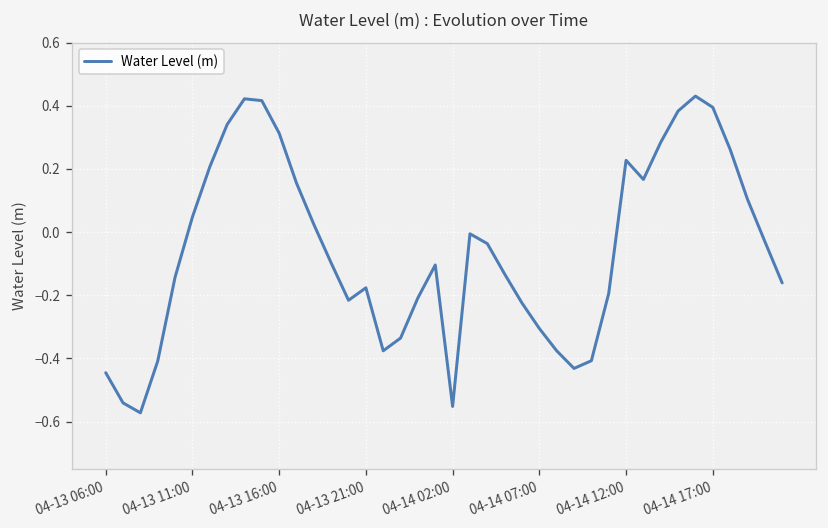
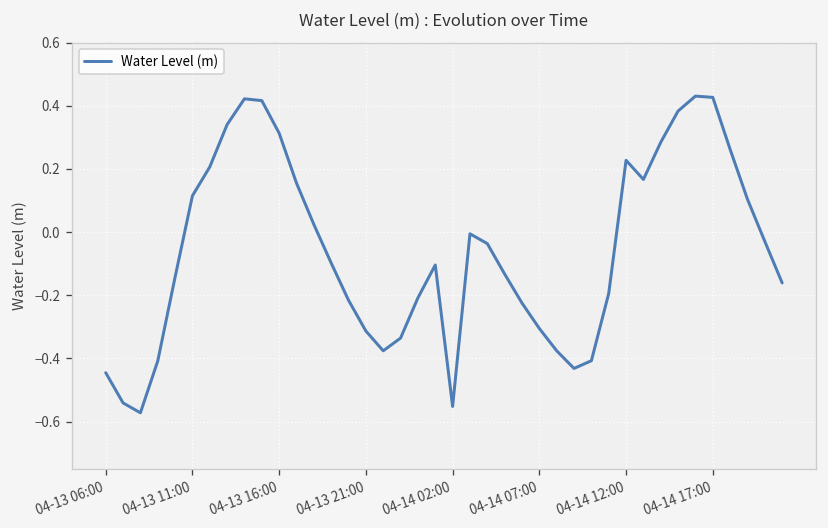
  {
    "04-13 06:00": -0.45,
-   "04-13 11:00": 0.05,
+   "04-13 11:00": 0.11,
    "04-13 16:00": 0.31,
-   "04-13 21:00": -0.18,
+   "04-13 21:00": -0.31,
    "04-14 02:00": -0.55,
    "04-14 07:00": -0.31,
    "04-14 12:00": 0.23,
-   "04-14 17:00": 0.39
+   "04-14 17:00": 0.43
  }
